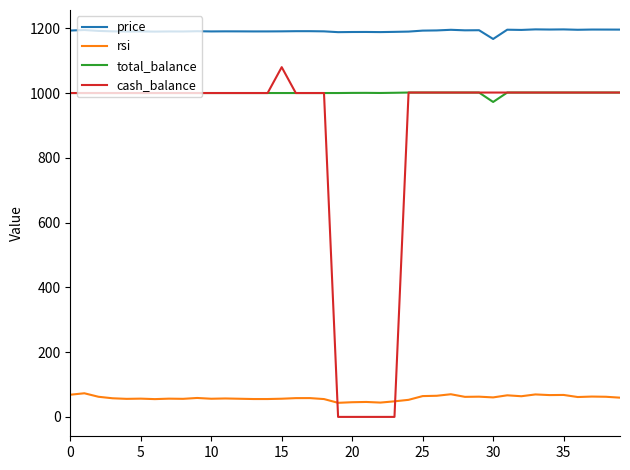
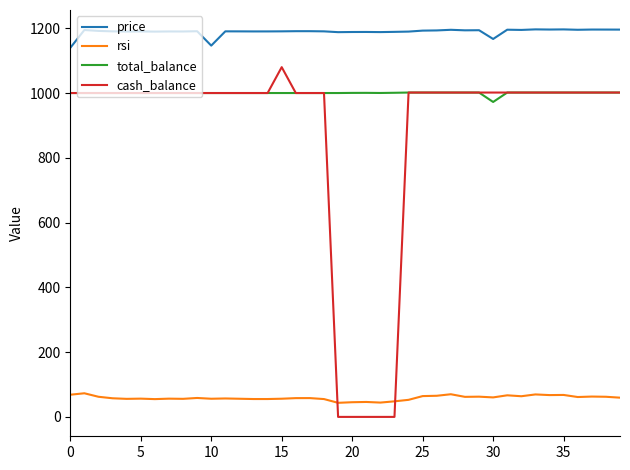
  {
    "price": {
-     "0": 1190,
-     "10": 1190,
+     "0": 1140,
+     "10": 1150,
      "15": 1190,
      "20": 1190,
      "25": 1190,
      "30": 1170,
      "35": 1200
    },
    "rsi": {
      "0": 70,
      "5": 60,
      "10": 60,
      "15": 60,
      "20": 50,
      "25": 60,
      "30": 60,
      "35": 70
    },
    "total_balance": {
      "15": 1000,
      "20": 1000,
      "30": 970
    },
    "cash_balance": {
      "15": 1080,
      "20": 0,
      "30": 1000
    }
  }
